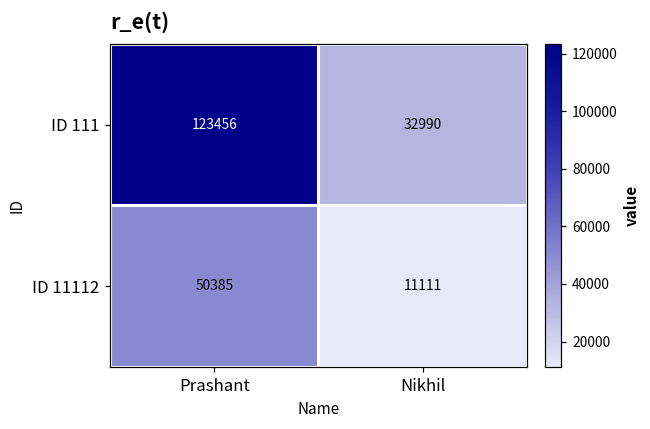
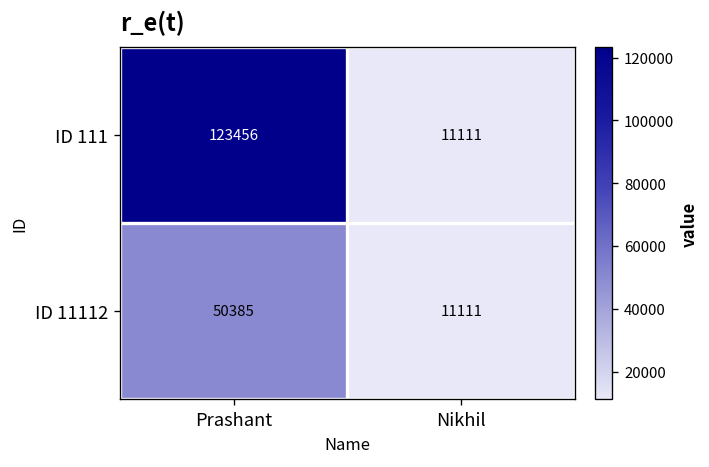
  {
    "ID 111": {
      "Prashant": 123456,
-     "Nikhil": 32990
+     "Nikhil": 11111
    },
    "ID 11112": {
      "Prashant": 50385,
      "Nikhil": 11111
    }
  }
